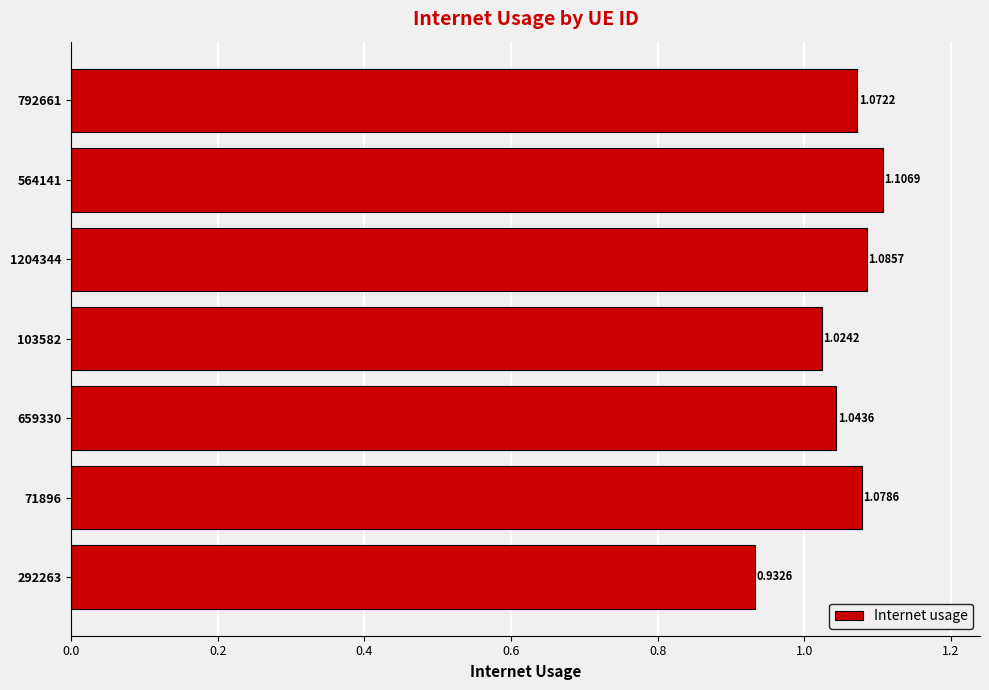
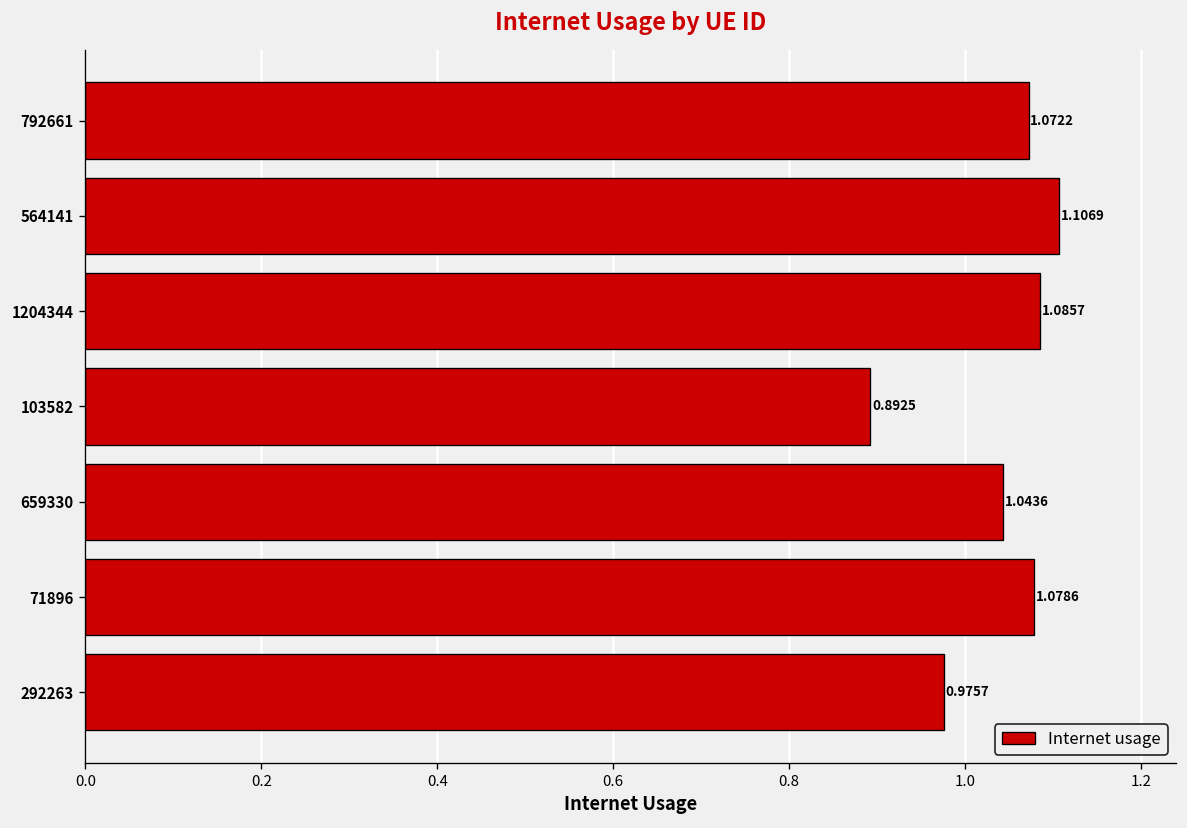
  {
    "792661": 1.0722,
    "564141": 1.1069,
    "1204344": 1.0857,
-   "103582": 1.0242,
+   "103582": 0.8925,
    "659330": 1.0436,
    "71896": 1.0786,
-   "292263": 0.9326
+   "292263": 0.9757
  }
